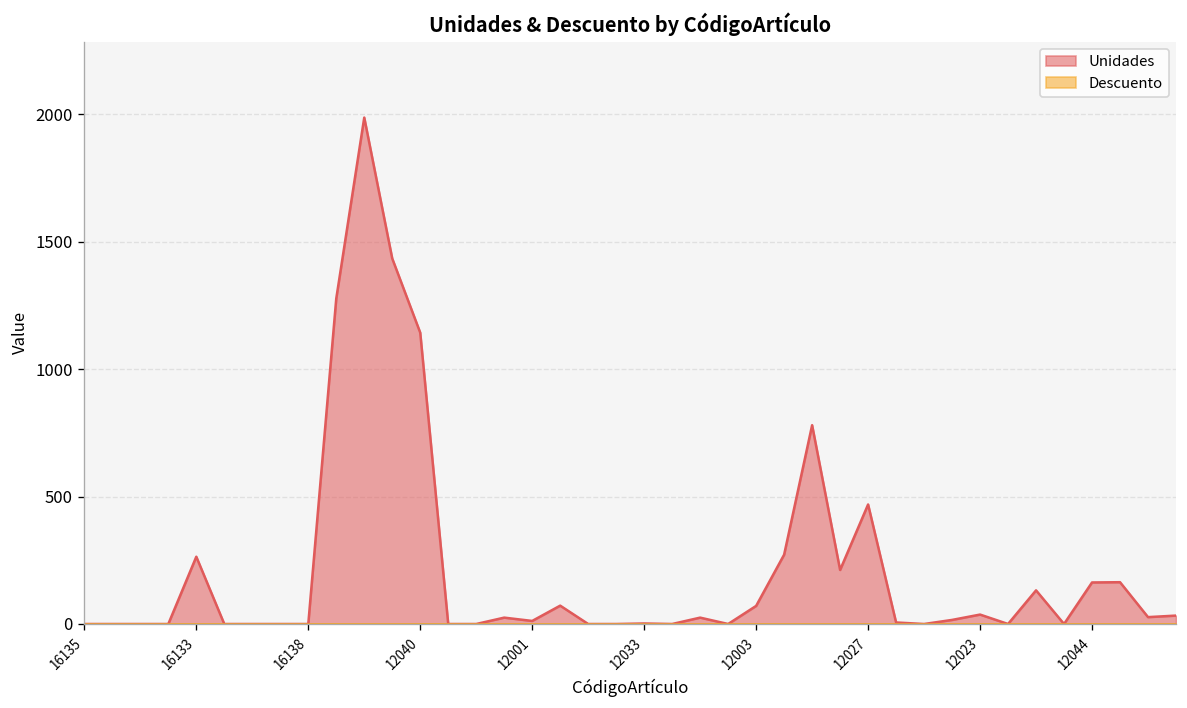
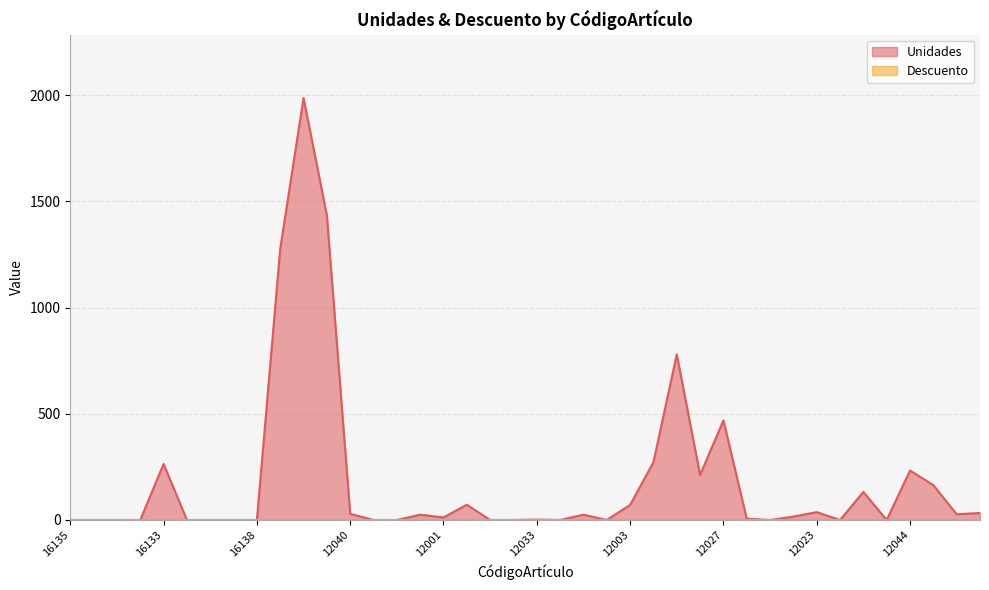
  {
    "Unidades": {
      "16133": 260,
-     "12040": 1140,
+     "12040": 30,
      "12001": 10,
      "12003": 70,
      "12027": 470,
      "12023": 40,
-     "12044": 160
+     "12044": 230
    },
    "Descuento": {
      "16133": 0,
      "12040": 0,
      "12001": 0,
      "12003": 0,
      "12027": 0,
      "12023": 0,
      "12044": 0
    }
  }
